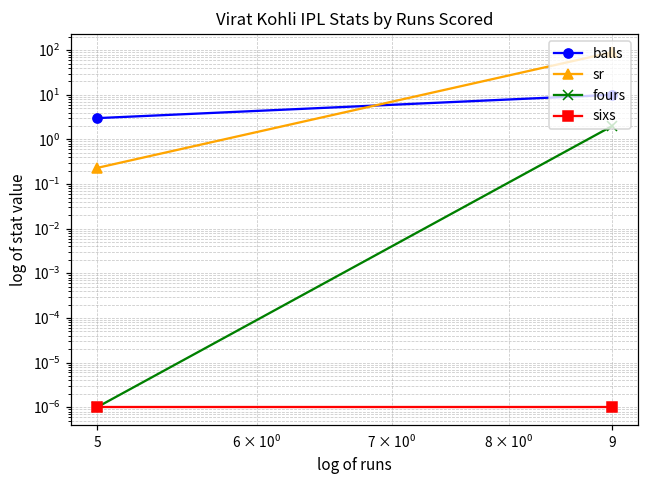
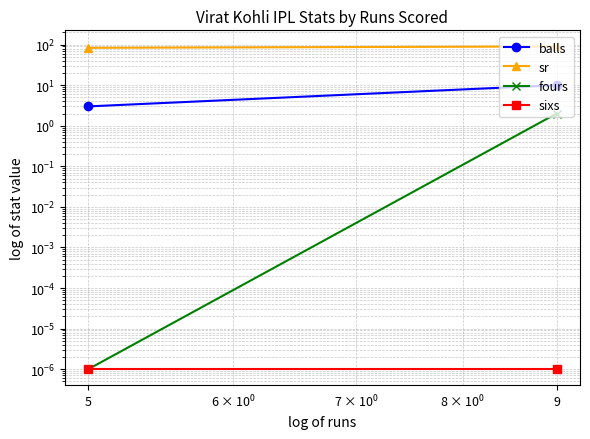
  {
    "balls": {
      "5": 3
    },
    "sr": {
-     "5": 0.2
+     "5": 80
    },
    "sixs": {
      "9": 0.0000010
    }
  }
